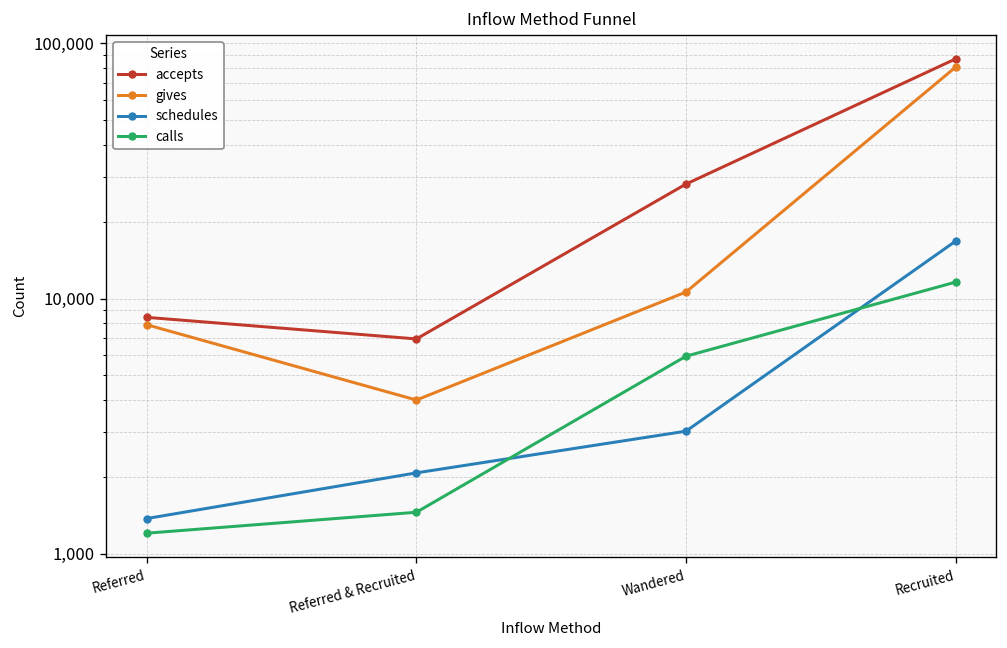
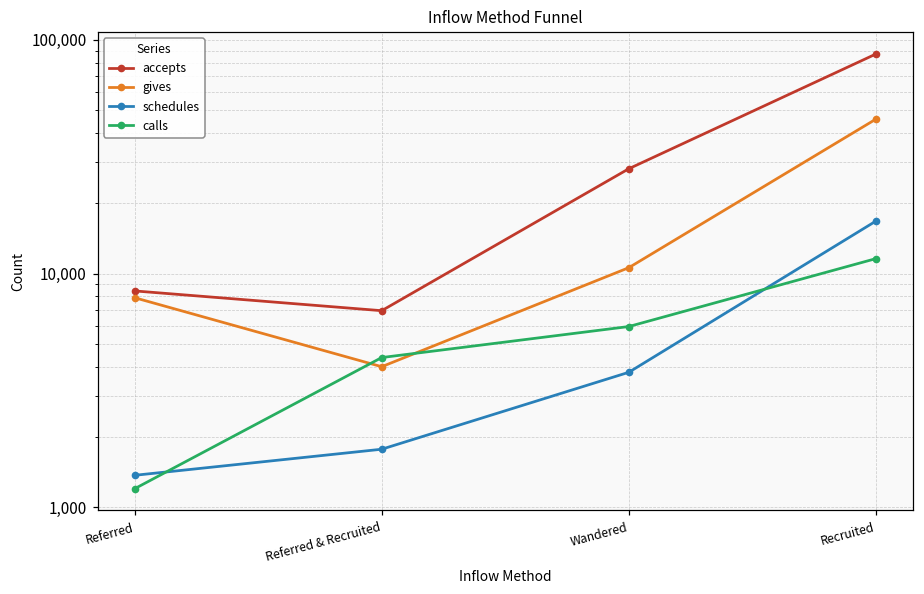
  {
    "accepts": {
      "Referred": "8,400",
      "Referred & Recruited": "6,900",
      "Wandered": "28,000",
      "Recruited": "87,000"
    },
    "gives": {
      "Referred": "7,900",
      "Referred & Recruited": "4,000",
      "Wandered": "11,000",
-     "Recruited": "81,000"
+     "Recruited": "46,000"
    },
    "schedules": {
      "Referred": "1,400",
-     "Referred & Recruited": "2,100",
-     "Wandered": "3,000",
+     "Referred & Recruited": "1,800",
+     "Wandered": "3,800",
      "Recruited": "17,000"
    },
    "calls": {
      "Referred": "1,200",
-     "Referred & Recruited": "1,500",
+     "Referred & Recruited": "4,400",
      "Wandered": "5,900",
      "Recruited": "12,000"
    }
  }
